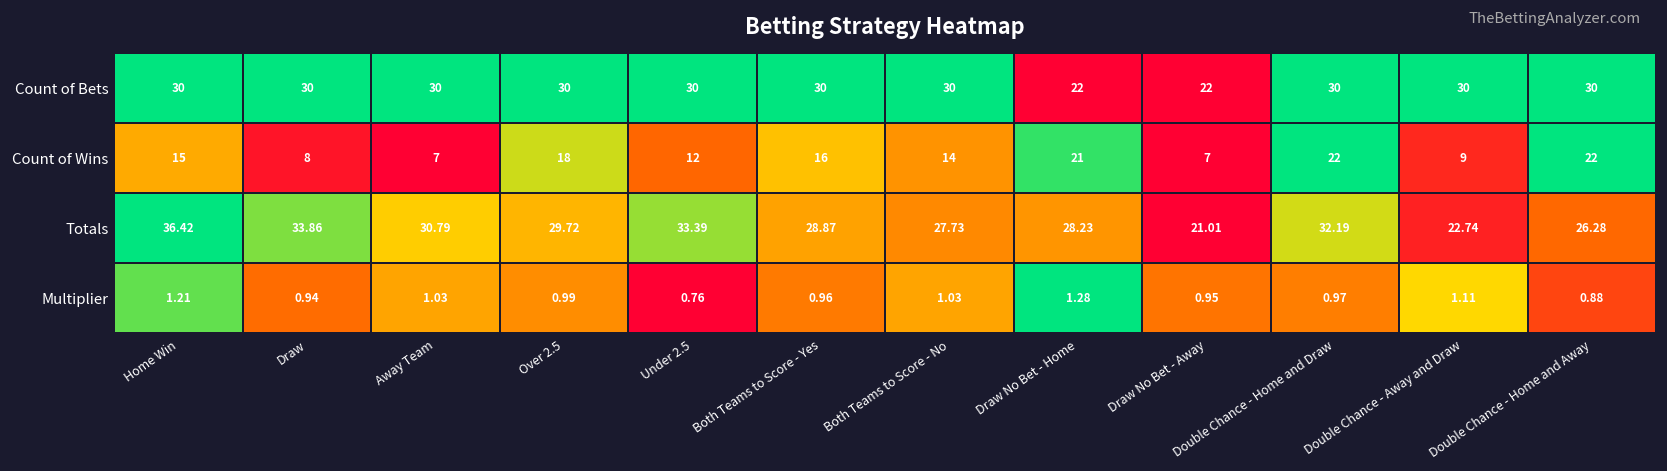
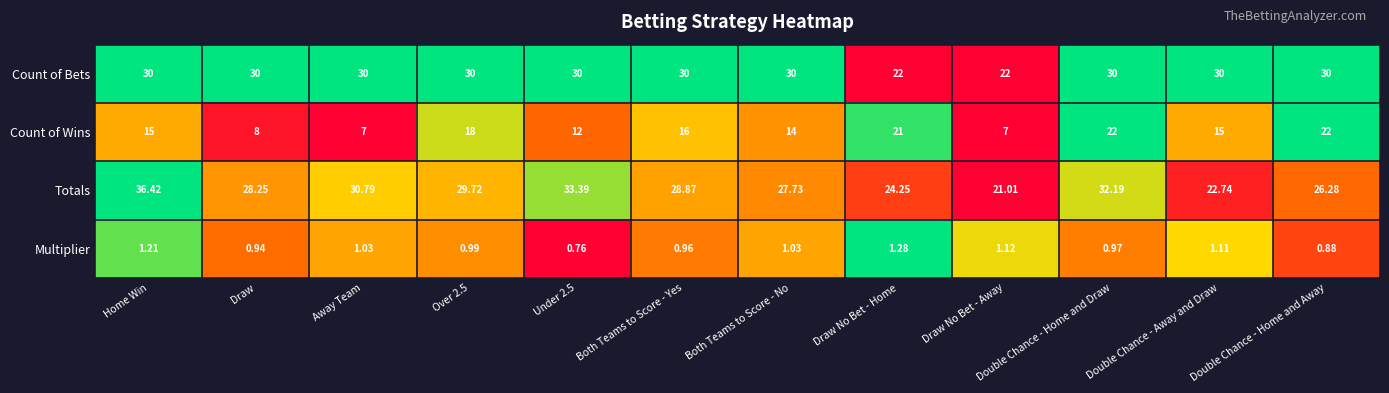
  {
    "Count of Bets": {
      "Home Win": 30,
      "Draw": 30,
      "Away Team": 30,
      "Over 2.5": 30,
      "Under 2.5": 30,
      "Both Teams to Score - Yes": 30,
      "Both Teams to Score - No": 30,
      "Draw No Bet - Home": 22,
      "Draw No Bet - Away": 22,
      "Double Chance - Home and Draw": 30,
      "Double Chance - Away and Draw": 30,
      "Double Chance - Home and Away": 30
    },
    "Count of Wins": {
      "Home Win": 15,
      "Draw": 8,
      "Away Team": 7,
      "Over 2.5": 18,
      "Under 2.5": 12,
      "Both Teams to Score - Yes": 16,
      "Both Teams to Score - No": 14,
      "Draw No Bet - Home": 21,
      "Draw No Bet - Away": 7,
      "Double Chance - Home and Draw": 22,
-     "Double Chance - Away and Draw": 9,
+     "Double Chance - Away and Draw": 15,
      "Double Chance - Home and Away": 22
    },
    "Totals": {
      "Home Win": 36.42,
-     "Draw": 33.86,
+     "Draw": 28.25,
      "Away Team": 30.79,
      "Over 2.5": 29.72,
      "Under 2.5": 33.39,
      "Both Teams to Score - Yes": 28.87,
      "Both Teams to Score - No": 27.73,
-     "Draw No Bet - Home": 28.23,
+     "Draw No Bet - Home": 24.25,
      "Draw No Bet - Away": 21.01,
      "Double Chance - Home and Draw": 32.19,
      "Double Chance - Away and Draw": 22.74,
      "Double Chance - Home and Away": 26.28
    },
    "Multiplier": {
      "Home Win": 1.21,
      "Draw": 0.94,
      "Away Team": 1.03,
      "Over 2.5": 0.99,
      "Under 2.5": 0.76,
      "Both Teams to Score - Yes": 0.96,
      "Both Teams to Score - No": 1.03,
      "Draw No Bet - Home": 1.28,
-     "Draw No Bet - Away": 0.95,
+     "Draw No Bet - Away": 1.12,
      "Double Chance - Home and Draw": 0.97,
      "Double Chance - Away and Draw": 1.11,
      "Double Chance - Home and Away": 0.88
    }
  }
